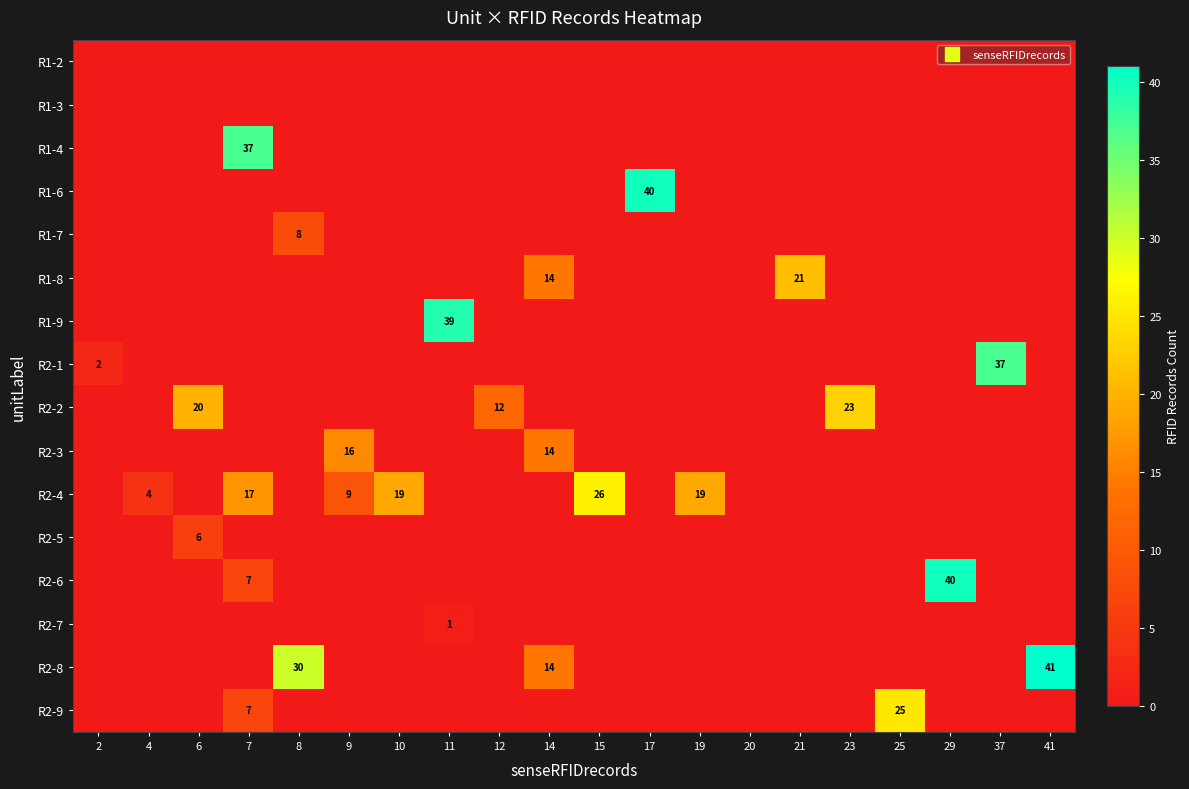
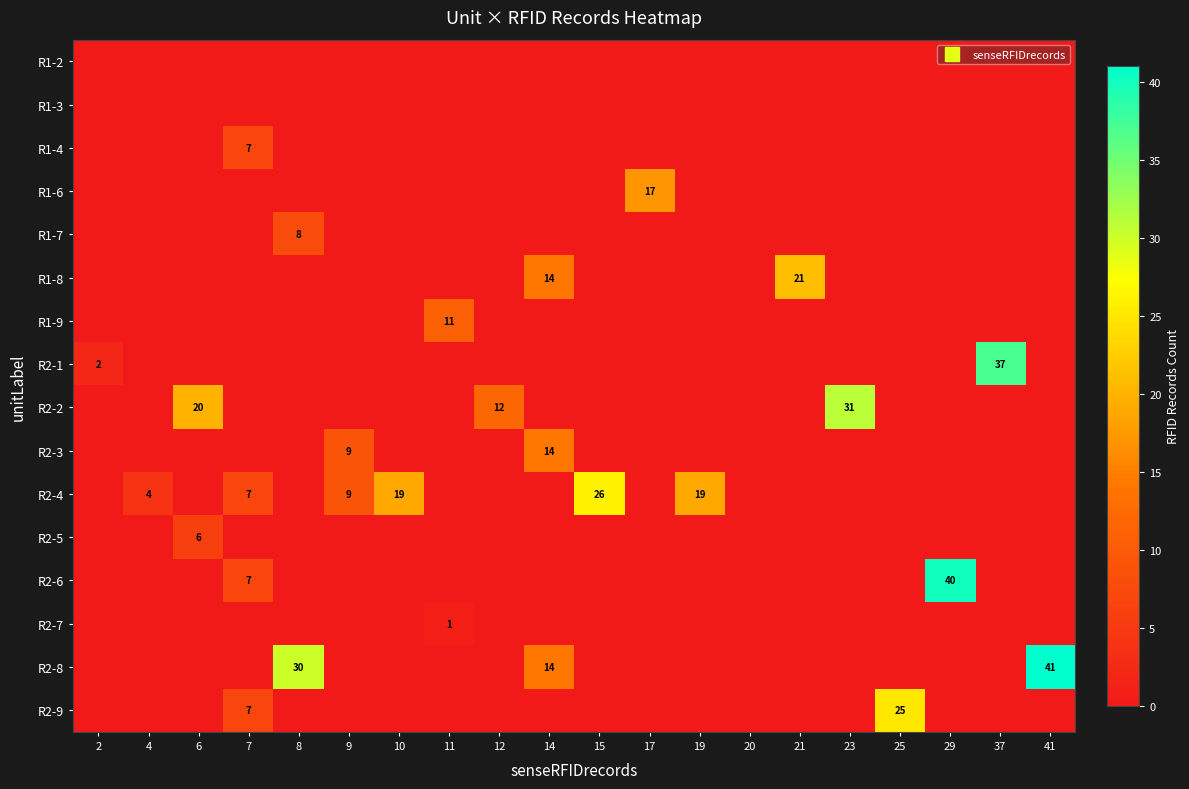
  {
    "R1-4": {
-     "7": 37
+     "7": 7
    },
    "R1-6": {
-     "17": 40
+     "17": 17
    },
    "R1-7": {
      "8": 8
    },
    "R1-8": {
      "14": 14,
      "21": 21
    },
    "R1-9": {
-     "11": 39
+     "11": 11
    },
    "R2-1": {
      "2": 2,
      "37": 37
    },
    "R2-2": {
      "6": 20,
      "12": 12,
-     "23": 23
+     "23": 31
    },
    "R2-3": {
-     "9": 16,
+     "9": 9,
      "14": 14
    },
    "R2-4": {
      "4": 4,
-     "7": 17,
+     "7": 7,
      "9": 9,
      "10": 19,
      "15": 26,
      "19": 19
    },
    "R2-5": {
      "6": 6
    },
    "R2-6": {
      "7": 7,
      "29": 40
    },
    "R2-7": {
      "11": 1
    },
    "R2-8": {
      "8": 30,
      "14": 14,
      "41": 41
    },
    "R2-9": {
      "7": 7,
      "25": 25
    }
  }
